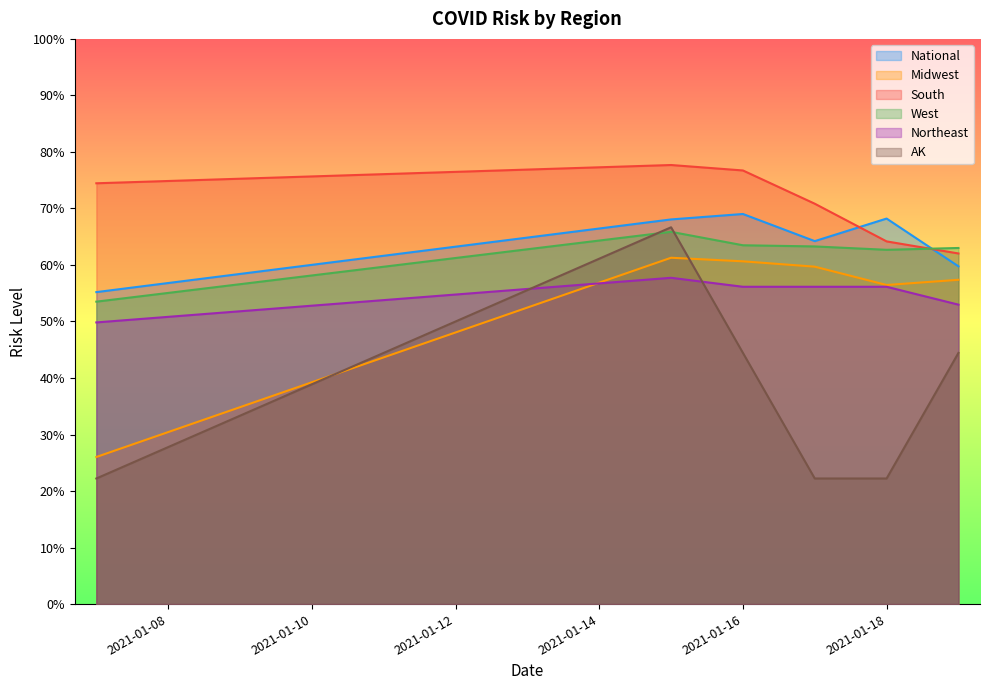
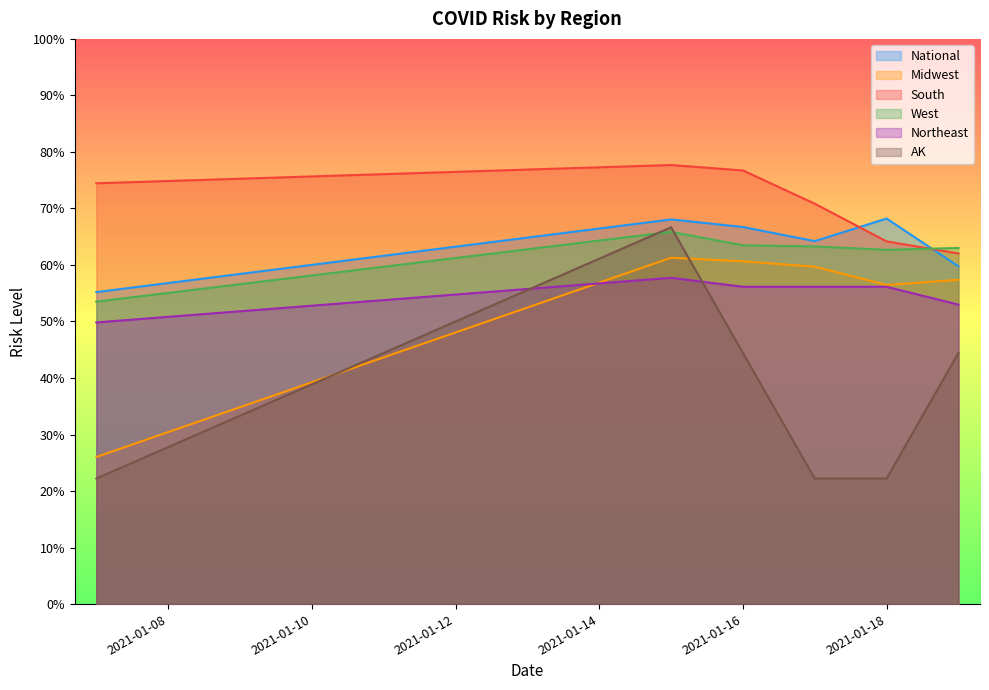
  {
    "National": {
-     "2021-01-16": "69%",
+     "2021-01-16": "67%",
      "2021-01-18": "68%"
    },
    "Northeast": {
      "2021-01-16": "56%"
    }
  }
